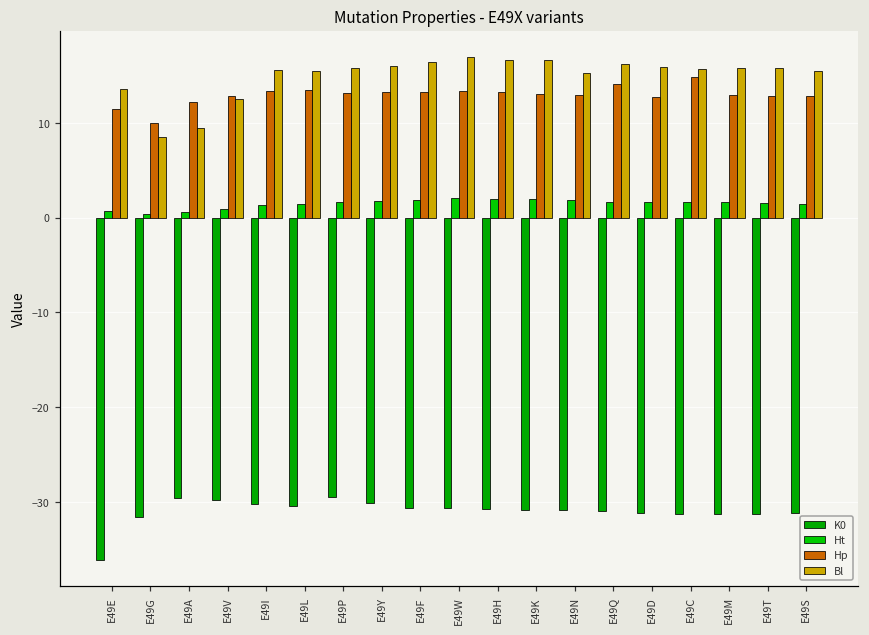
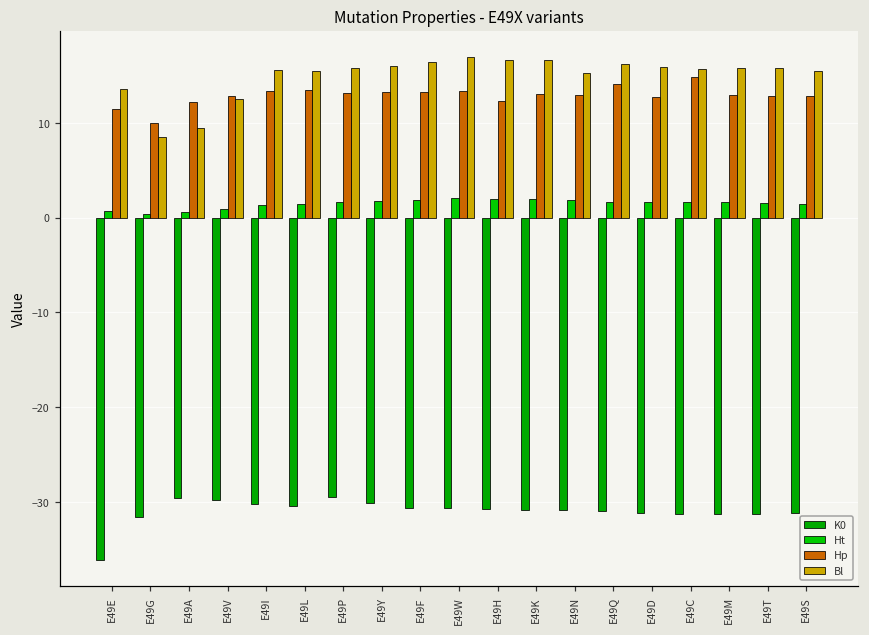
  {
    "Hp": {
      "E49E": 11,
      "E49G": 10,
      "E49A": 12,
      "E49V": 13,
      "E49I": 13,
      "E49L": 13,
      "E49P": 13,
      "E49Y": 13,
      "E49F": 13,
      "E49W": 13,
-     "E49H": 13,
+     "E49H": 12,
      "E49K": 13,
      "E49N": 13,
      "E49Q": 14,
      "E49D": 13,
      "E49C": 15,
      "E49M": 13,
      "E49T": 13,
      "E49S": 13
    },
    "Bl": {
      "E49E": 14,
      "E49G": 8,
      "E49A": 9,
      "E49V": 13,
      "E49I": 16,
      "E49L": 15,
      "E49P": 16,
      "E49Y": 16,
      "E49F": 16,
      "E49W": 17,
      "E49H": 17,
      "E49K": 17,
      "E49N": 15,
      "E49Q": 16,
      "E49D": 16,
      "E49C": 16,
      "E49M": 16,
      "E49T": 16,
      "E49S": 15
    }
  }
